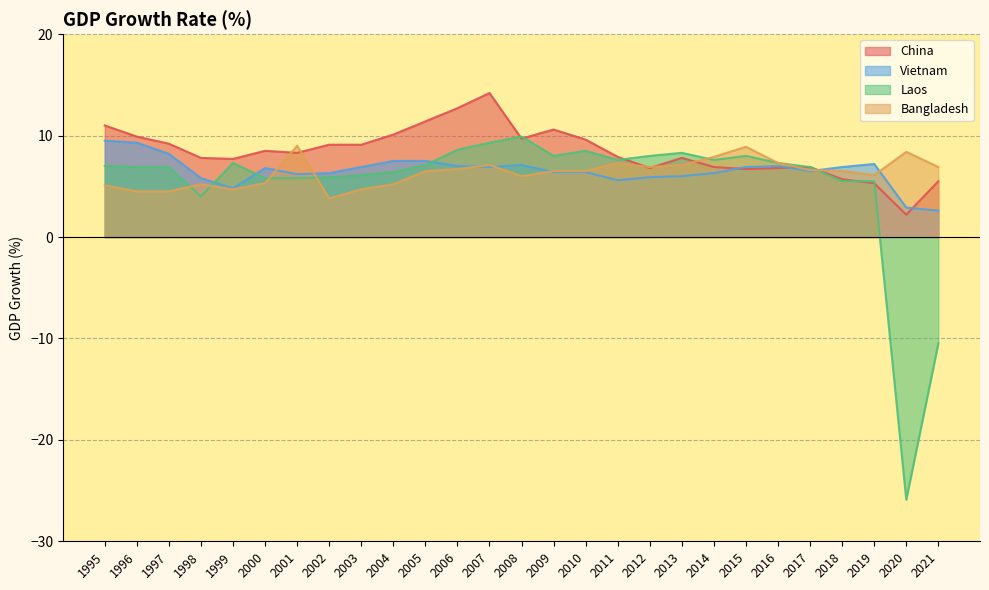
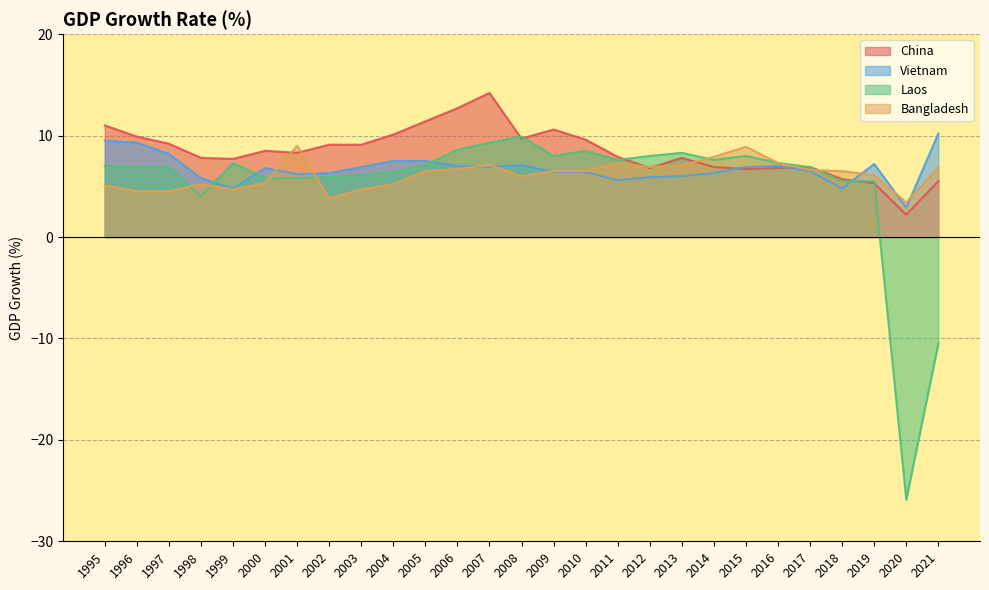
  {
    "China": {
      "1995": 11.0,
      "1996": 9.9,
      "1997": 9.2,
      "1998": 7.8,
      "1999": 7.7,
      "2000": 8.5,
      "2001": 8.3,
      "2002": 9.1,
      "2003": 9.1,
      "2004": 10.1,
      "2005": 11.4,
      "2006": 12.7,
      "2007": 14.2,
      "2009": 10.6,
      "2010": 9.6,
      "2011": 7.9,
      "2013": 7.8,
      "2014": 6.9,
      "2020": 2.2,
      "2021": 5.5
    },
    "Vietnam": {
      "1995": 9.5,
      "1996": 9.3,
      "1997": 8.2,
      "1998": 5.8,
      "2000": 6.8,
      "2001": 6.2,
      "2002": 6.3,
      "2003": 6.9,
      "2004": 7.5,
      "2005": 7.5,
      "2006": 7.0,
      "2008": 7.1,
      "2011": 5.6,
      "2012": 5.9,
      "2013": 6.0,
      "2014": 6.3,
-     "2018": 6.9,
+     "2018": 4.8,
      "2019": 7.2,
      "2020": 2.9,
-     "2021": 2.6
+     "2021": 10.2
    },
    "Bangladesh": {
      "1995": 5.1,
      "1996": 4.5,
      "1997": 4.5,
      "1998": 5.2,
      "2000": 5.3,
      "2001": 9.0,
      "2002": 3.8,
      "2003": 4.7,
      "2004": 5.2,
      "2005": 6.5,
      "2006": 6.7,
      "2008": 6.0,
      "2011": 7.3,
      "2013": 7.1,
      "2014": 7.9,
      "2015": 8.9,
      "2018": 6.5,
      "2019": 6.1,
-     "2020": 8.4,
+     "2020": 3.4,
      "2021": 6.9
    }
  }
